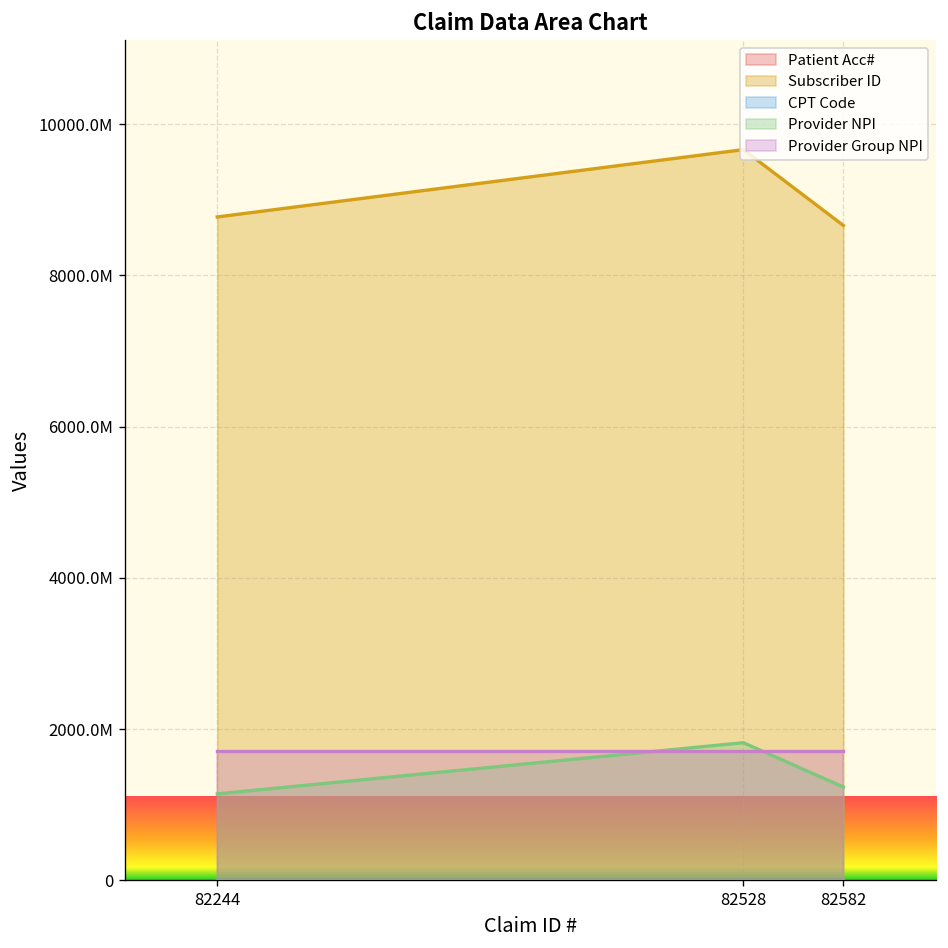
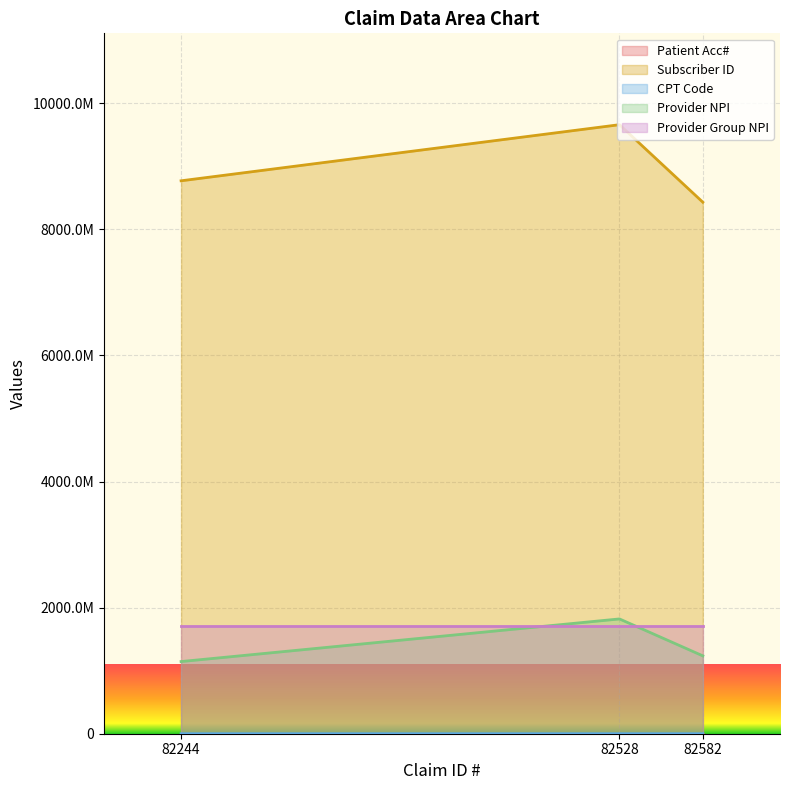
  {
    "Subscriber ID": {
      "82244": 8800000000,
-     "82582": 8700000000
+     "82582": 8400000000
    },
    "Provider Group NPI": {
      "82244": 1700000000,
      "82528": 1700000000,
      "82582": 1700000000
    }
  }
